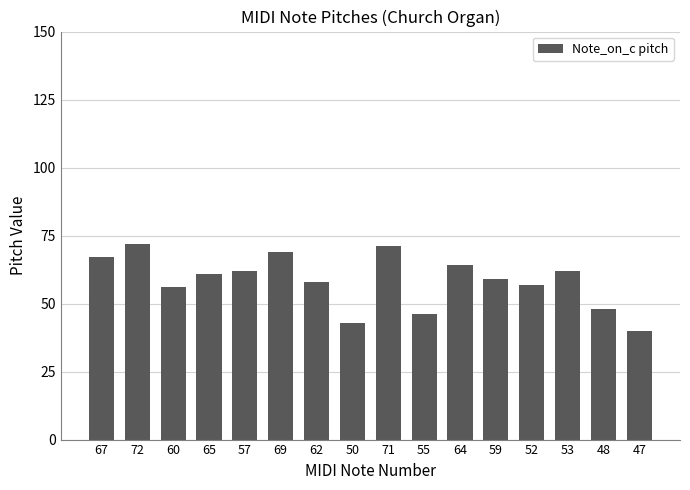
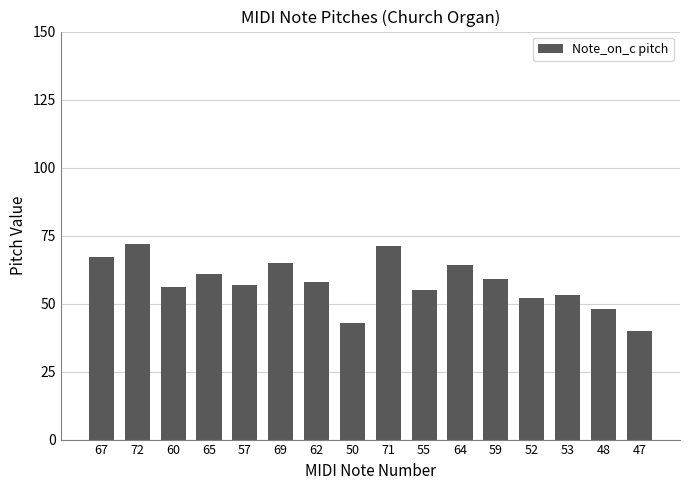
  {
    "67": 67,
    "72": 72,
    "60": 56,
    "65": 61,
-   "57": 62,
-   "69": 69,
+   "57": 57,
+   "69": 65,
    "62": 58,
    "50": 43,
    "71": 71,
-   "55": 46,
+   "55": 55,
    "64": 64,
    "59": 59,
-   "52": 57,
-   "53": 62,
+   "52": 52,
+   "53": 53,
    "48": 48,
    "47": 40
  }
